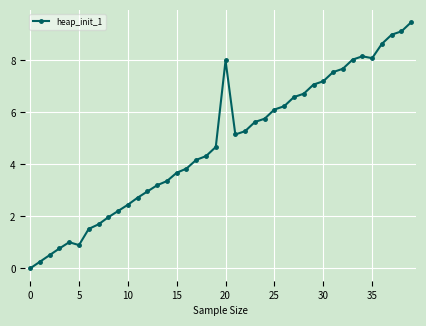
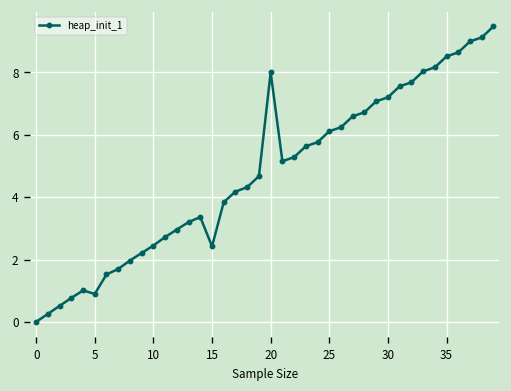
  {
    "0": 0.0,
    "5": 0.9,
    "10": 2.4,
-   "15": 3.7,
+   "15": 2.4,
    "20": 8.0,
    "25": 6.1,
    "30": 7.2,
-   "35": 8.1
+   "35": 8.5
  }
